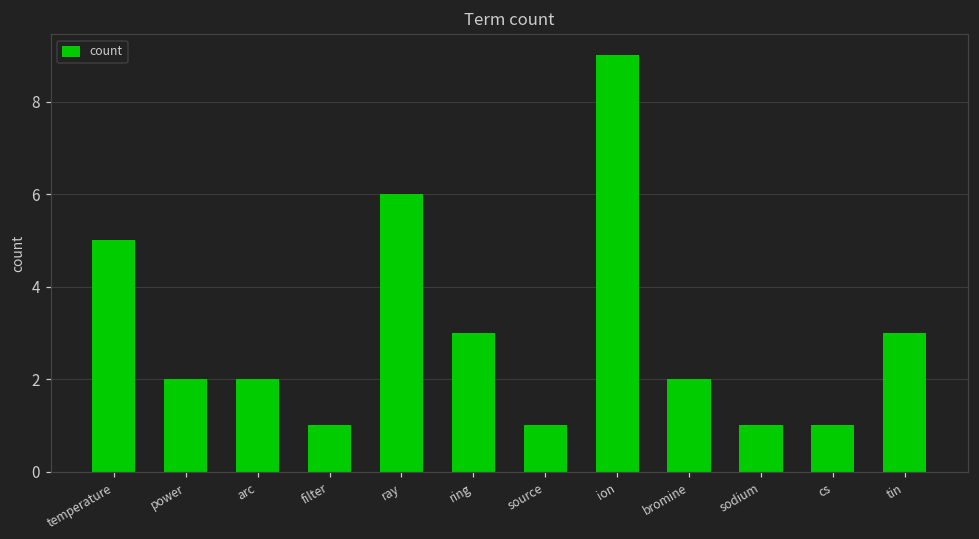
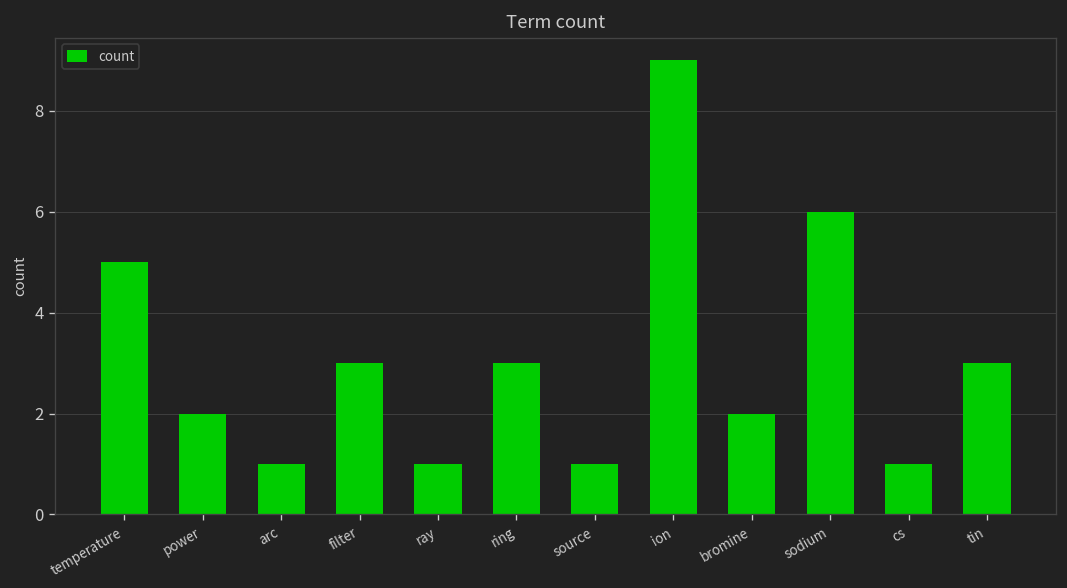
  {
    "temperature": 5,
    "power": 2,
-   "arc": 2,
-   "filter": 1,
-   "ray": 6,
+   "arc": 1,
+   "filter": 3,
+   "ray": 1,
    "ring": 3,
    "source": 1,
    "ion": 9,
    "bromine": 2,
-   "sodium": 1,
+   "sodium": 6,
    "cs": 1,
    "tin": 3
  }
